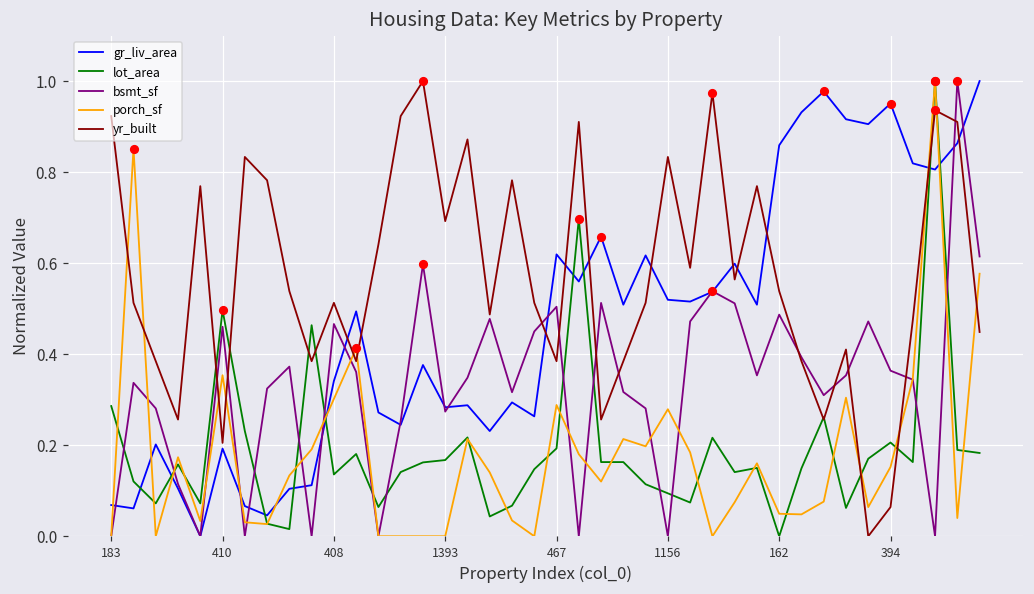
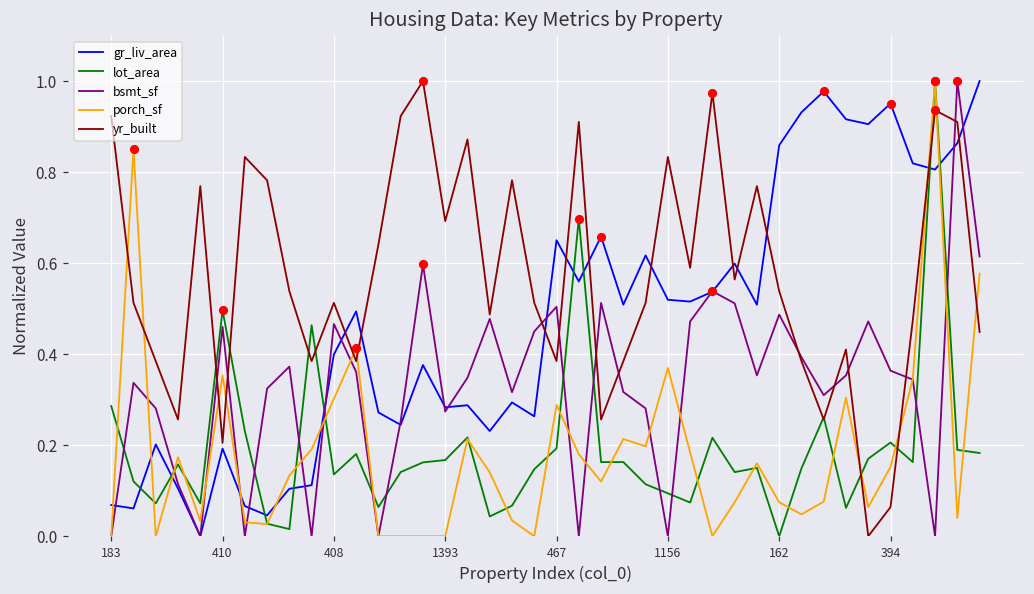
  {
    "gr_liv_area": {
      "183": 0.07,
      "410": 0.19,
-     "408": 0.34,
+     "408": 0.40,
      "1393": 0.28,
-     "467": 0.62,
+     "467": 0.65,
      "1156": 0.52,
      "162": 0.86
    },
    "lot_area": {
      "183": 0.29,
      "408": 0.14,
      "1393": 0.17,
      "467": 0.19,
      "1156": 0.09,
      "162": 0.00,
      "394": 0.21
    },
    "bsmt_sf": {
      "410": 0.46,
      "408": 0.47,
      "1393": 0.27,
      "467": 0.50,
      "1156": 0.00,
      "162": 0.49,
      "394": 0.36
    },
    "porch_sf": {
      "410": 0.35,
      "408": 0.30,
      "1393": 0.00,
      "467": 0.29,
-     "1156": 0.28,
-     "162": 0.05,
+     "1156": 0.37,
+     "162": 0.07,
      "394": 0.15
    },
    "yr_built": {
      "410": 0.21,
      "408": 0.51,
      "1393": 0.69,
      "467": 0.38,
      "1156": 0.83,
      "162": 0.54,
      "394": 0.06
    }
  }
